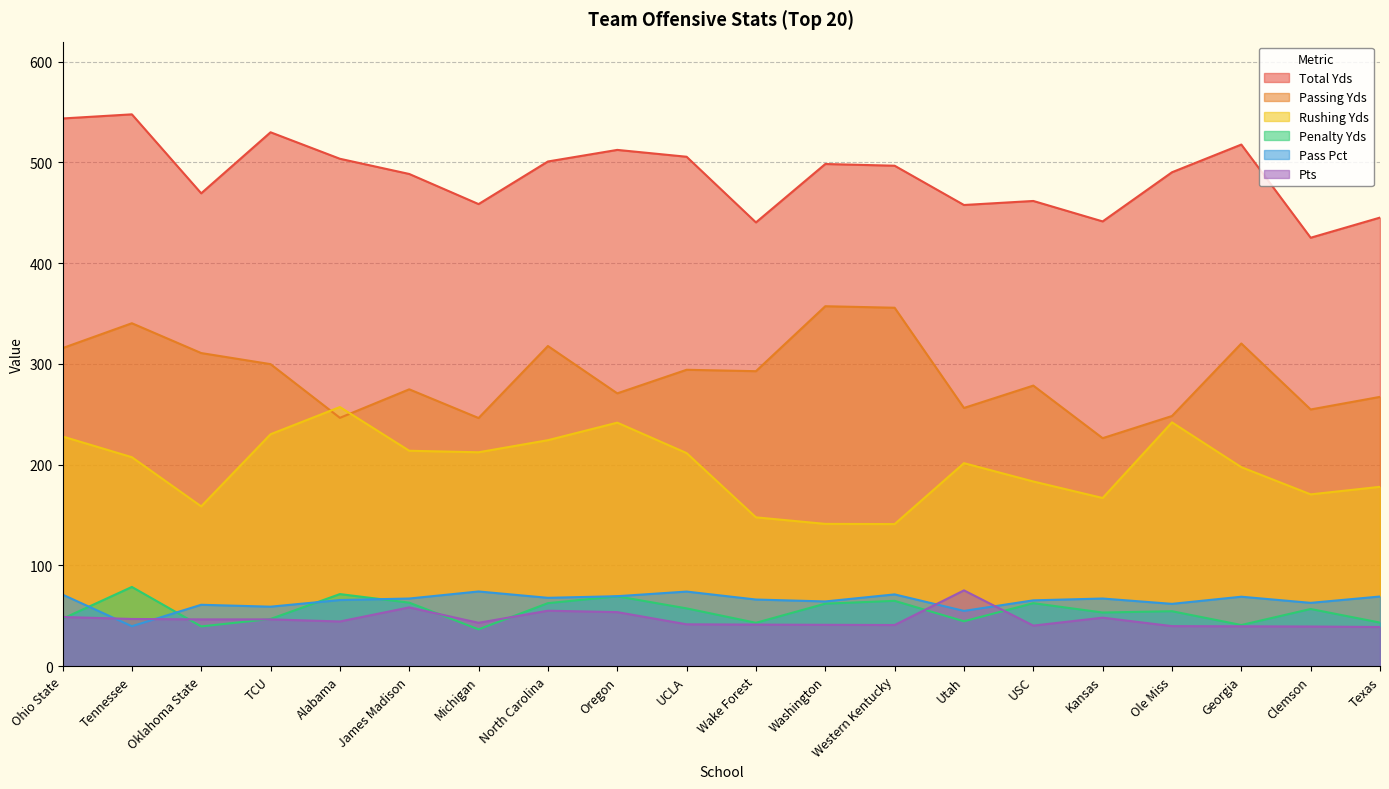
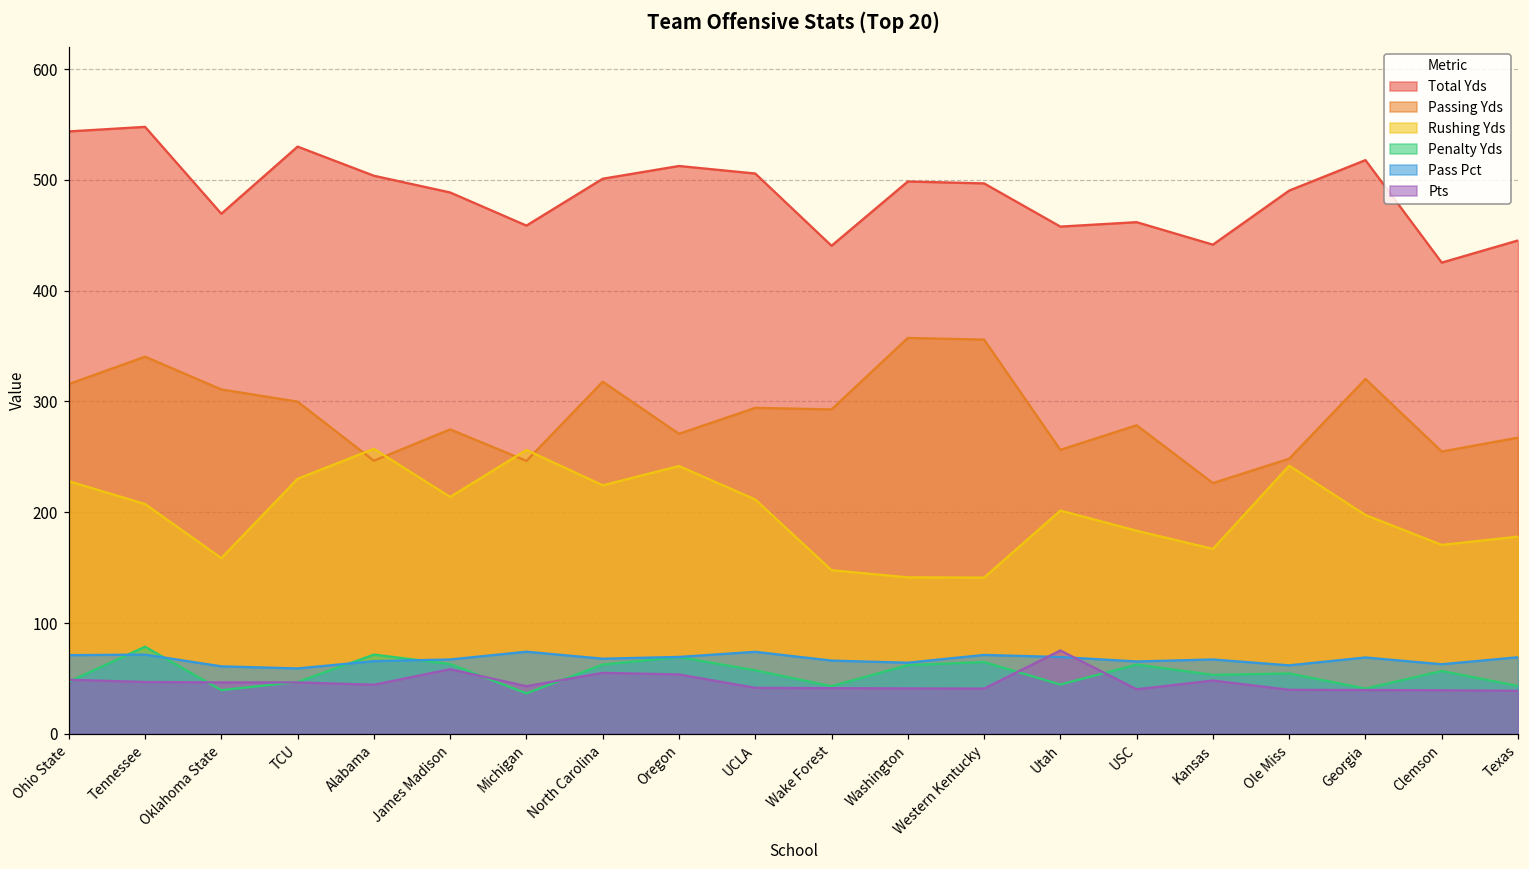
  {
    "Rushing Yds": {
      "Ohio State": 228,
      "Tennessee": 207,
      "Oklahoma State": 159,
      "TCU": 230,
      "Alabama": 257,
      "James Madison": 214,
-     "Michigan": 212,
+     "Michigan": 256,
      "North Carolina": 224,
      "Oregon": 242,
      "UCLA": 212,
      "Wake Forest": 148,
      "Washington": 141,
      "Western Kentucky": 141,
      "Utah": 202,
      "USC": 183,
      "Kansas": 167,
      "Ole Miss": 242,
      "Georgia": 198,
      "Clemson": 171,
      "Texas": 178
    },
    "Penalty Yds": {
      "Tennessee": 79,
      "Oklahoma State": 39,
      "Alabama": 72,
      "James Madison": 63,
      "Michigan": 37,
      "North Carolina": 63,
      "UCLA": 57,
      "Western Kentucky": 65,
      "Utah": 45,
      "USC": 63,
      "Kansas": 53,
      "Ole Miss": 55,
      "Clemson": 57,
      "Texas": 43
    },
    "Pass Pct": {
      "Ohio State": 71,
-     "Tennessee": 40,
+     "Tennessee": 72,
      "Oklahoma State": 61,
      "TCU": 59,
      "Alabama": 66,
      "James Madison": 67,
      "Michigan": 74,
      "North Carolina": 68,
      "UCLA": 74,
      "Wake Forest": 66,
      "Western Kentucky": 71,
-     "Utah": 55,
+     "Utah": 69,
      "USC": 65,
      "Kansas": 67,
      "Ole Miss": 62,
      "Georgia": 69,
      "Clemson": 63,
      "Texas": 69
    },
    "Pts": {
      "Tennessee": 47,
      "Oklahoma State": 46,
      "Alabama": 44,
      "James Madison": 58,
      "Michigan": 43,
      "North Carolina": 55,
      "Oregon": 54,
      "UCLA": 42,
      "Washington": 41,
      "Western Kentucky": 41,
      "Utah": 75,
      "USC": 40,
      "Kansas": 48,
      "Ole Miss": 40,
      "Clemson": 39,
      "Texas": 39
    }
  }
